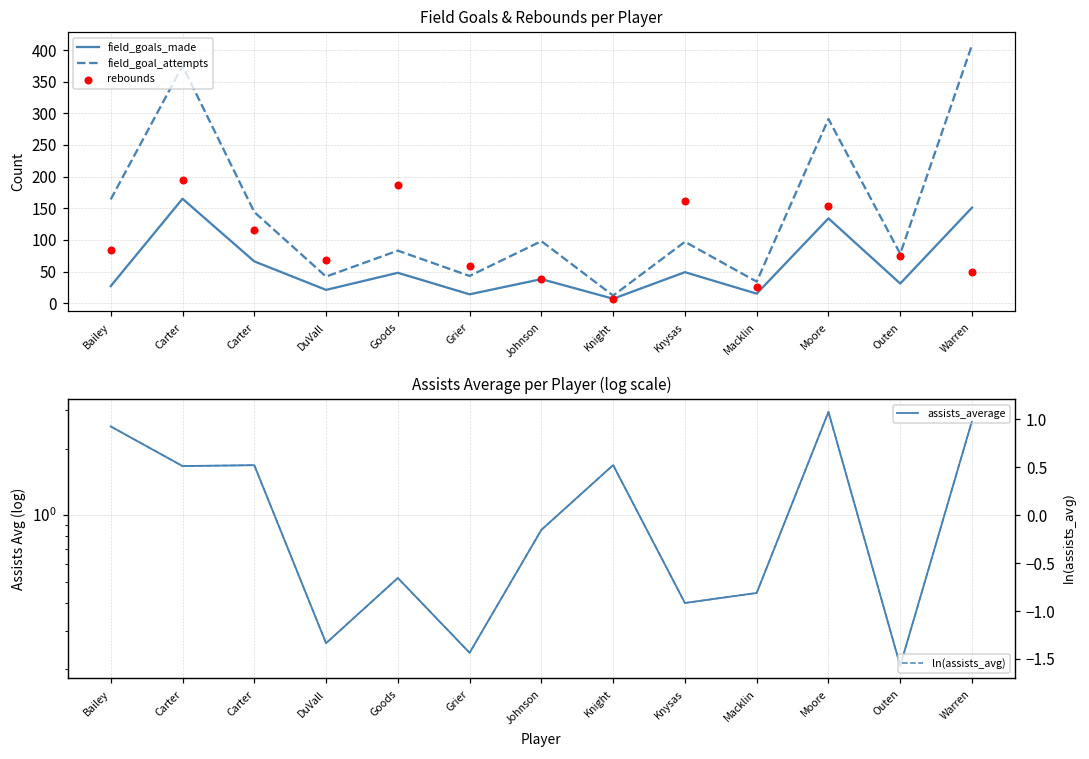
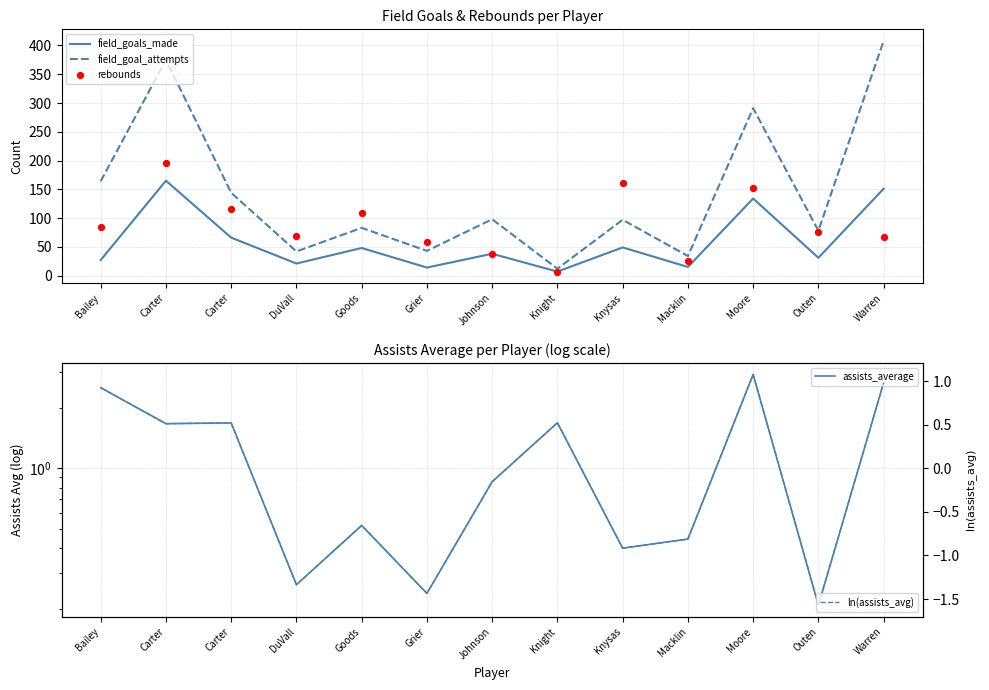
  {
    "Field Goals & Rebounds per Player": {
      "rebounds": {
-       "Goods": 190,
-       "Warren": 50
+       "Goods": 110,
+       "Warren": 70
      }
    }
  }
